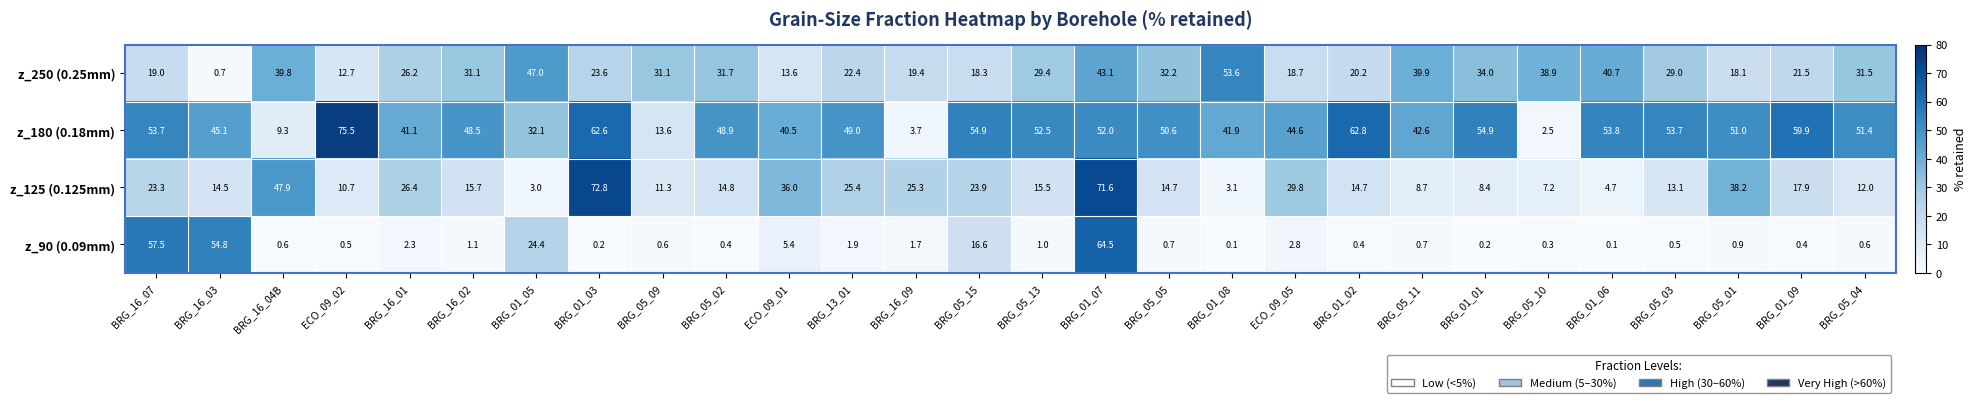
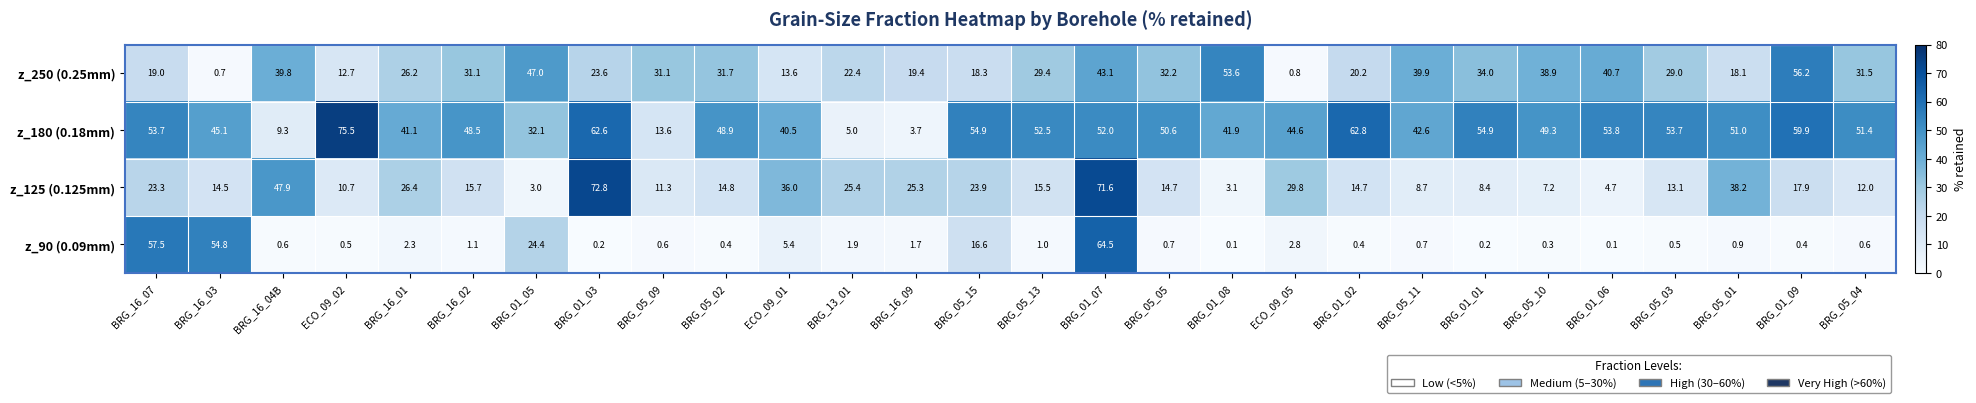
  {
    "z_250 (0.25mm)": {
      "BRG_16_07": 19.0,
      "BRG_16_03": 0.7,
      "BRG_16_04B": 39.8,
      "ECO_09_02": 12.7,
      "BRG_16_01": 26.2,
      "BRG_16_02": 31.1,
      "BRG_01_05": 47.0,
      "BRG_01_03": 23.6,
      "BRG_05_09": 31.1,
      "BRG_05_02": 31.7,
      "ECO_09_01": 13.6,
      "BRG_13_01": 22.4,
      "BRG_16_09": 19.4,
      "BRG_05_15": 18.3,
      "BRG_05_13": 29.4,
      "BRG_01_07": 43.1,
      "BRG_05_05": 32.2,
      "BRG_01_08": 53.6,
-     "ECO_09_05": 18.7,
+     "ECO_09_05": 0.8,
      "BRG_01_02": 20.2,
      "BRG_05_11": 39.9,
      "BRG_01_01": 34.0,
      "BRG_05_10": 38.9,
      "BRG_01_06": 40.7,
      "BRG_05_03": 29.0,
      "BRG_05_01": 18.1,
-     "BRG_01_09": 21.5,
+     "BRG_01_09": 56.2,
      "BRG_05_04": 31.5
    },
    "z_180 (0.18mm)": {
      "BRG_16_07": 53.7,
      "BRG_16_03": 45.1,
      "BRG_16_04B": 9.3,
      "ECO_09_02": 75.5,
      "BRG_16_01": 41.1,
      "BRG_16_02": 48.5,
      "BRG_01_05": 32.1,
      "BRG_01_03": 62.6,
      "BRG_05_09": 13.6,
      "BRG_05_02": 48.9,
      "ECO_09_01": 40.5,
-     "BRG_13_01": 49.0,
+     "BRG_13_01": 5.0,
      "BRG_16_09": 3.7,
      "BRG_05_15": 54.9,
      "BRG_05_13": 52.5,
      "BRG_01_07": 52.0,
      "BRG_05_05": 50.6,
      "BRG_01_08": 41.9,
      "ECO_09_05": 44.6,
      "BRG_01_02": 62.8,
      "BRG_05_11": 42.6,
      "BRG_01_01": 54.9,
-     "BRG_05_10": 2.5,
+     "BRG_05_10": 49.3,
      "BRG_01_06": 53.8,
      "BRG_05_03": 53.7,
      "BRG_05_01": 51.0,
      "BRG_01_09": 59.9,
      "BRG_05_04": 51.4
    },
    "z_125 (0.125mm)": {
      "BRG_16_07": 23.3,
      "BRG_16_03": 14.5,
      "BRG_16_04B": 47.9,
      "ECO_09_02": 10.7,
      "BRG_16_01": 26.4,
      "BRG_16_02": 15.7,
      "BRG_01_05": 3.0,
      "BRG_01_03": 72.8,
      "BRG_05_09": 11.3,
      "BRG_05_02": 14.8,
      "ECO_09_01": 36.0,
      "BRG_13_01": 25.4,
      "BRG_16_09": 25.3,
      "BRG_05_15": 23.9,
      "BRG_05_13": 15.5,
      "BRG_01_07": 71.6,
      "BRG_05_05": 14.7,
      "BRG_01_08": 3.1,
      "ECO_09_05": 29.8,
      "BRG_01_02": 14.7,
      "BRG_05_11": 8.7,
      "BRG_01_01": 8.4,
      "BRG_05_10": 7.2,
      "BRG_01_06": 4.7,
      "BRG_05_03": 13.1,
      "BRG_05_01": 38.2,
      "BRG_01_09": 17.9,
      "BRG_05_04": 12.0
    },
    "z_90 (0.09mm)": {
      "BRG_16_07": 57.5,
      "BRG_16_03": 54.8,
      "BRG_16_04B": 0.6,
      "ECO_09_02": 0.5,
      "BRG_16_01": 2.3,
      "BRG_16_02": 1.1,
      "BRG_01_05": 24.4,
      "BRG_01_03": 0.2,
      "BRG_05_09": 0.6,
      "BRG_05_02": 0.4,
      "ECO_09_01": 5.4,
      "BRG_13_01": 1.9,
      "BRG_16_09": 1.7,
      "BRG_05_15": 16.6,
      "BRG_05_13": 1.0,
      "BRG_01_07": 64.5,
      "BRG_05_05": 0.7,
      "BRG_01_08": 0.1,
      "ECO_09_05": 2.8,
      "BRG_01_02": 0.4,
      "BRG_05_11": 0.7,
      "BRG_01_01": 0.2,
      "BRG_05_10": 0.3,
      "BRG_01_06": 0.1,
      "BRG_05_03": 0.5,
      "BRG_05_01": 0.9,
      "BRG_01_09": 0.4,
      "BRG_05_04": 0.6
    }
  }
